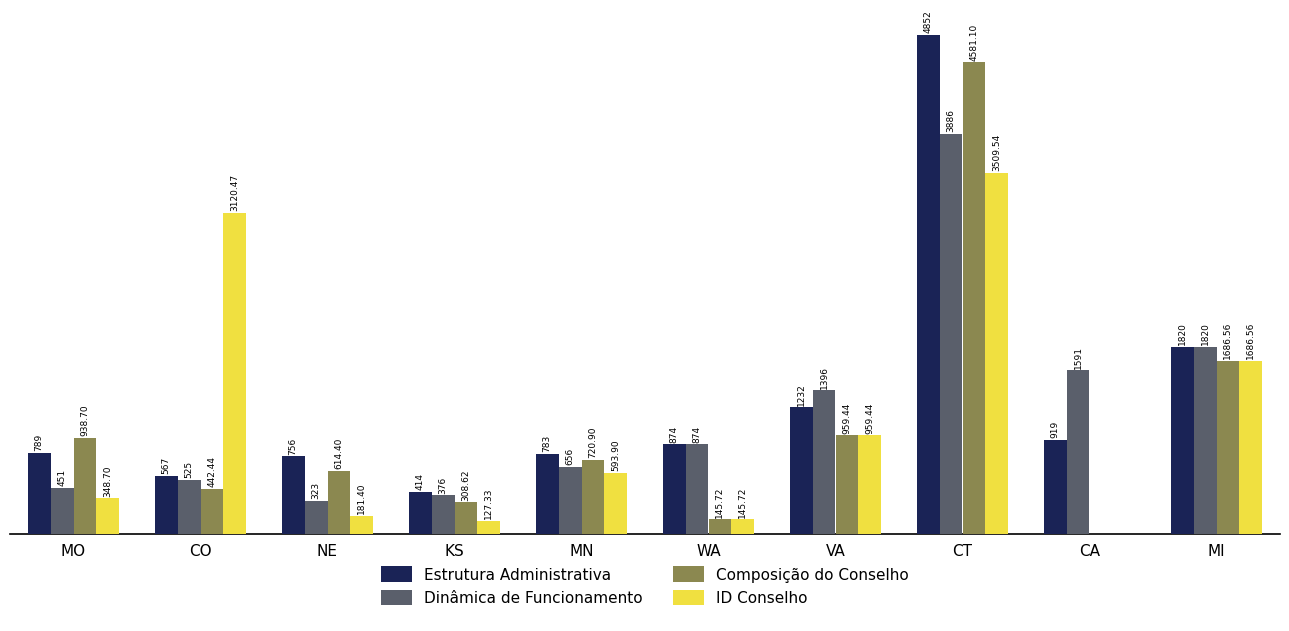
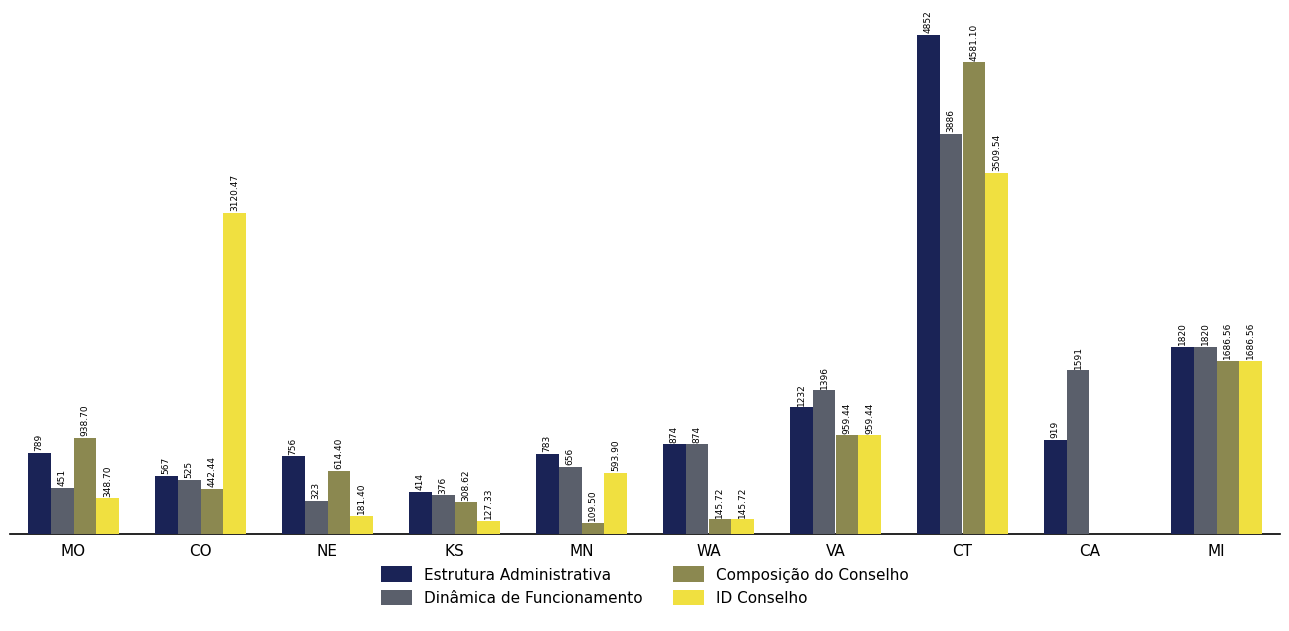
  {
    "Estrutura Administrativa": {
      "MO": 789,
      "CO": 567,
      "NE": 756,
      "KS": 414,
      "MN": 783,
      "WA": 874,
      "VA": 1232,
      "CT": 4852,
      "CA": 919,
      "MI": 1820
    },
    "Dinâmica de Funcionamento": {
      "MO": 451,
      "CO": 525,
      "NE": 323,
      "KS": 376,
      "MN": 656,
      "WA": 874,
      "VA": 1396,
      "CT": 3886,
      "CA": 1591,
      "MI": 1820
    },
    "Composição do Conselho": {
      "MO": 938.70,
      "CO": 442.44,
      "NE": 614.40,
      "KS": 308.62,
-     "MN": 720.90,
+     "MN": 109.50,
      "WA": 145.72,
      "VA": 959.44,
      "CT": 4581.10,
      "MI": 1686.56
    },
    "ID Conselho": {
      "MO": 348.70,
      "CO": 3120.47,
      "NE": 181.40,
      "KS": 127.33,
      "MN": 593.90,
      "WA": 145.72,
      "VA": 959.44,
      "CT": 3509.54,
      "MI": 1686.56
    }
  }
